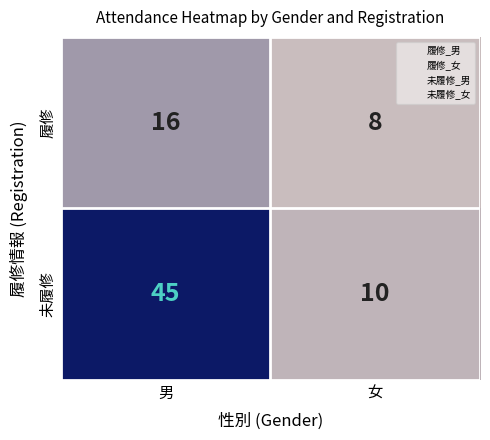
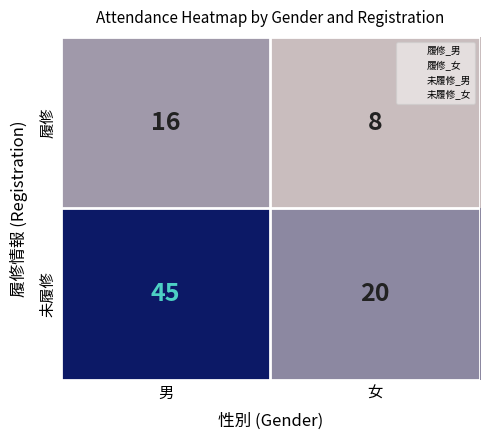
  {
    "履修": {
      "男": 16,
      "女": 8
    },
    "未履修": {
      "男": 45,
-     "女": 10
+     "女": 20
    }
  }
